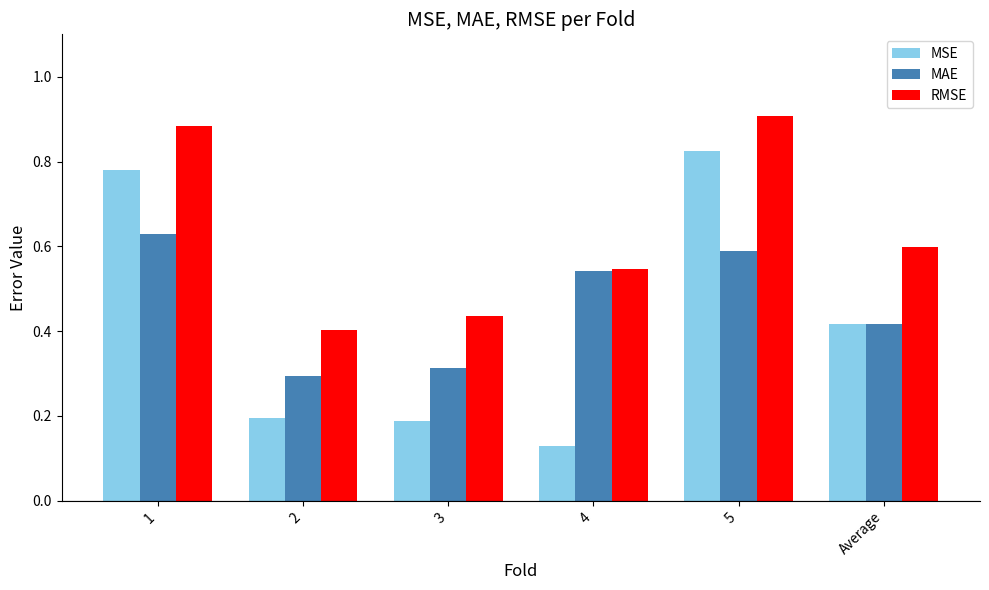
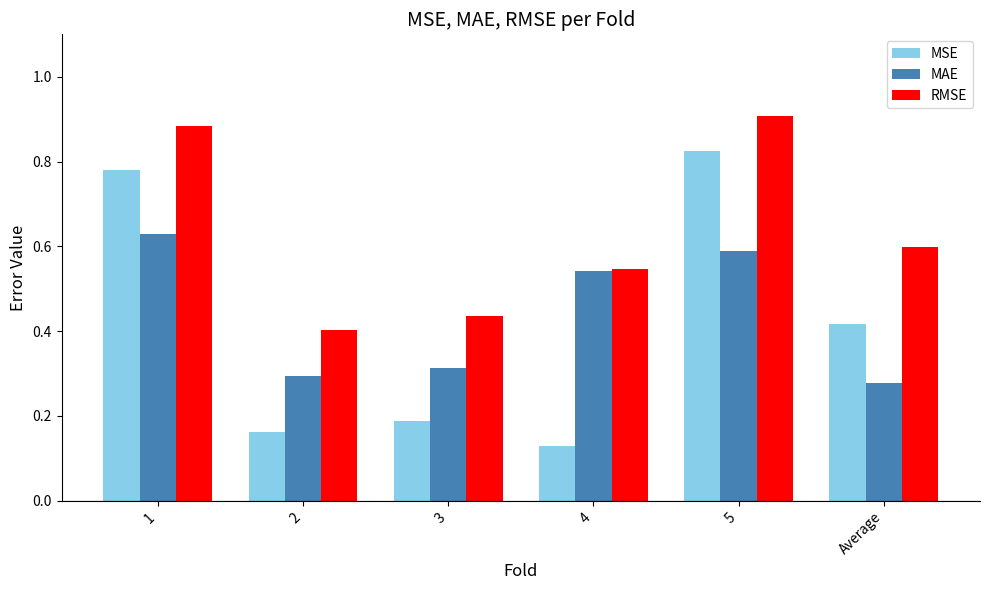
  {
    "MSE": {
      "1": 0.78,
-     "2": 0.20,
+     "2": 0.16,
      "3": 0.19,
      "4": 0.13,
      "5": 0.82,
      "Average": 0.42
    },
    "MAE": {
      "1": 0.63,
      "2": 0.29,
      "3": 0.31,
      "4": 0.54,
      "5": 0.59,
-     "Average": 0.42
+     "Average": 0.28
    },
    "RMSE": {
      "1": 0.88,
      "2": 0.40,
      "3": 0.43,
      "4": 0.55,
      "5": 0.91,
      "Average": 0.60
    }
  }
